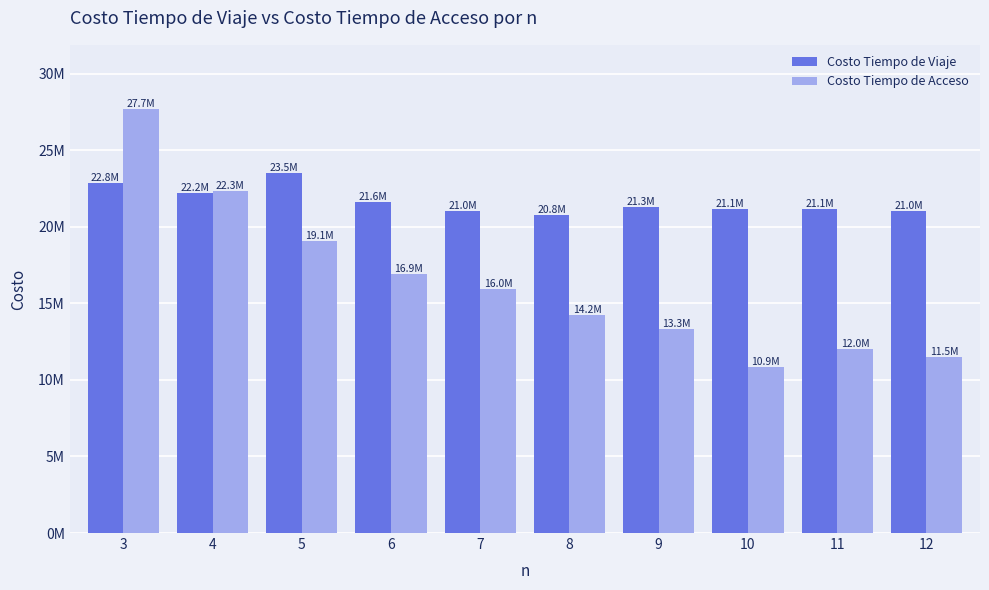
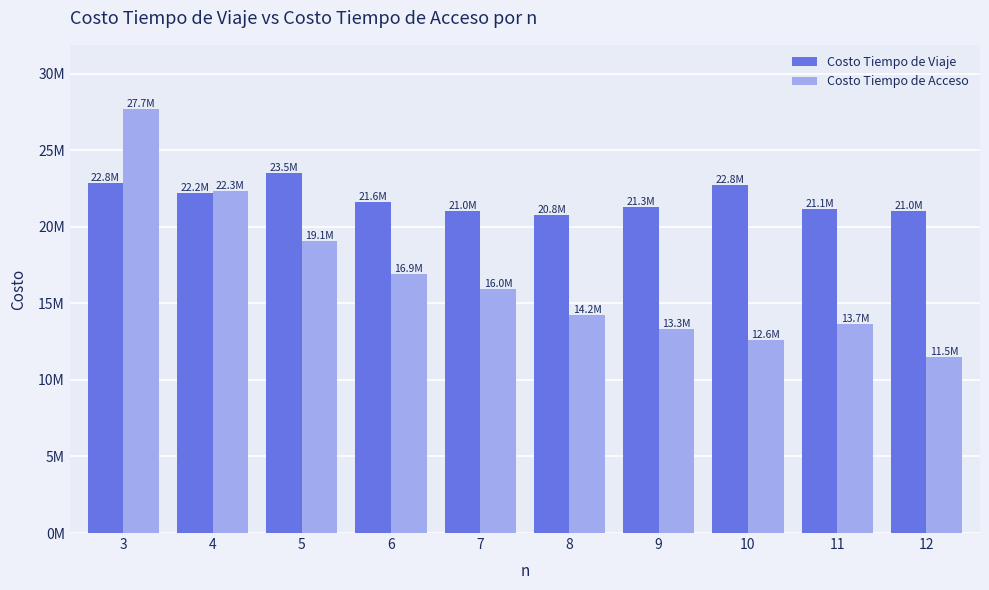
  {
    "Costo Tiempo de Viaje": {
      "3": "22.8M",
      "4": "22.2M",
      "5": "23.5M",
      "6": "21.6M",
      "7": "21.0M",
      "8": "20.8M",
      "9": "21.3M",
-     "10": "21.1M",
+     "10": "22.8M",
      "11": "21.1M",
      "12": "21.0M"
    },
    "Costo Tiempo de Acceso": {
      "3": "27.7M",
      "4": "22.3M",
      "5": "19.1M",
      "6": "16.9M",
      "7": "16.0M",
      "8": "14.2M",
      "9": "13.3M",
-     "10": "10.9M",
-     "11": "12.0M",
+     "10": "12.6M",
+     "11": "13.7M",
      "12": "11.5M"
    }
  }
